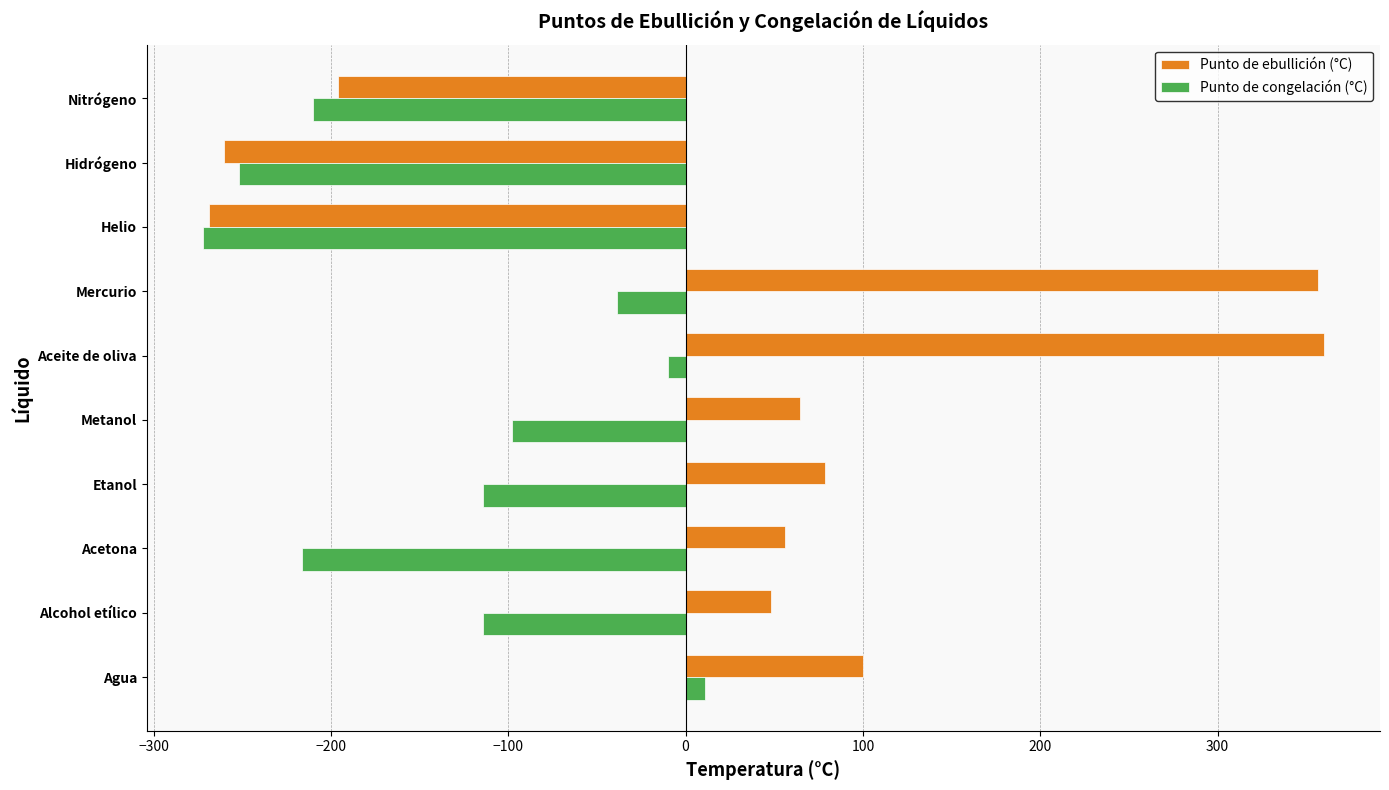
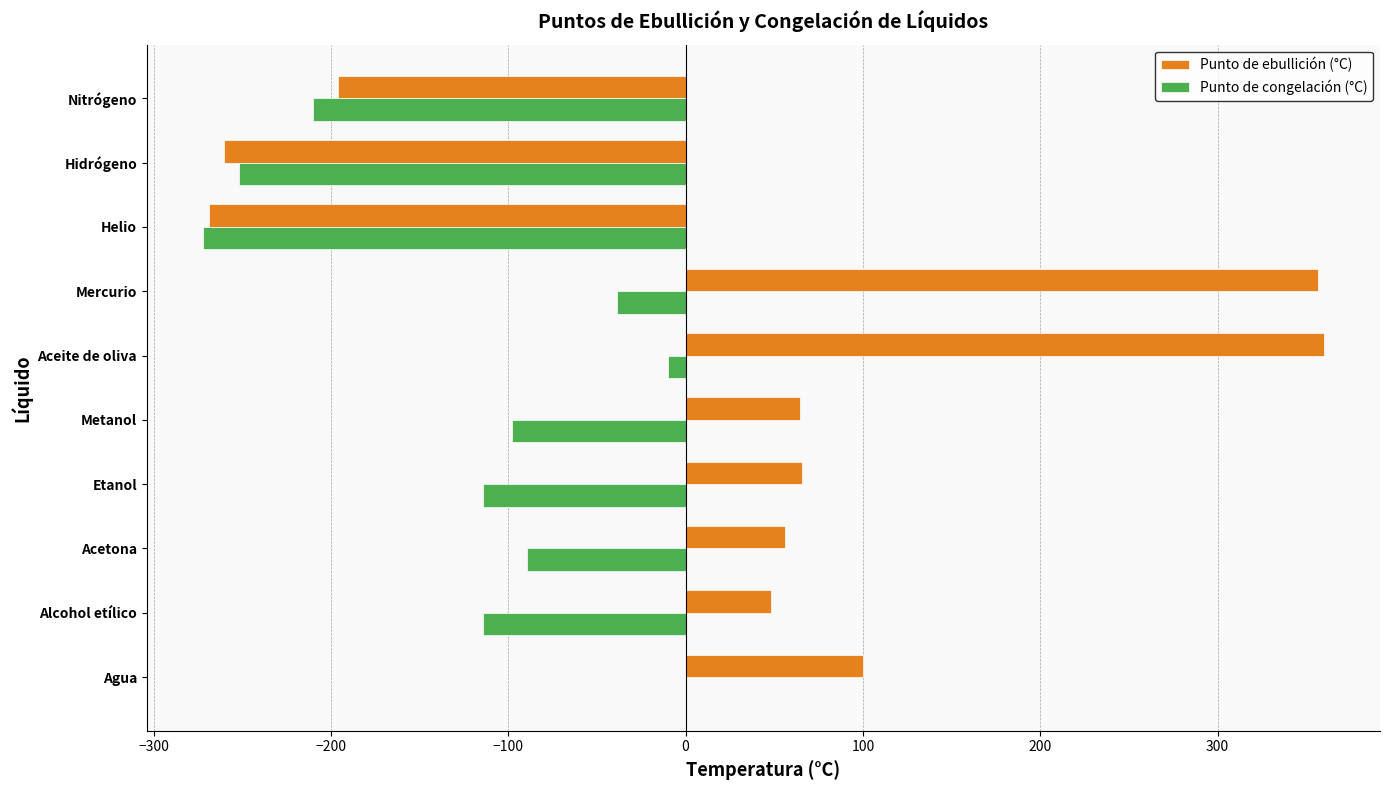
  {
    "Punto de ebullición (°C)": {
      "Nitrógeno": -196,
      "Hidrógeno": -260,
      "Helio": -269,
      "Mercurio": 357,
      "Aceite de oliva": 360,
      "Metanol": 65,
-     "Etanol": 79,
+     "Etanol": 66,
      "Acetona": 56,
      "Alcohol etílico": 48,
      "Agua": 100
    },
    "Punto de congelación (°C)": {
      "Nitrógeno": -210,
      "Hidrógeno": -252,
      "Helio": -272,
      "Mercurio": -39,
      "Aceite de oliva": -10,
      "Metanol": -98,
      "Etanol": -114,
-     "Acetona": -216,
+     "Acetona": -89,
      "Alcohol etílico": -114,
-     "Agua": 11
+     "Agua": 0
    }
  }
